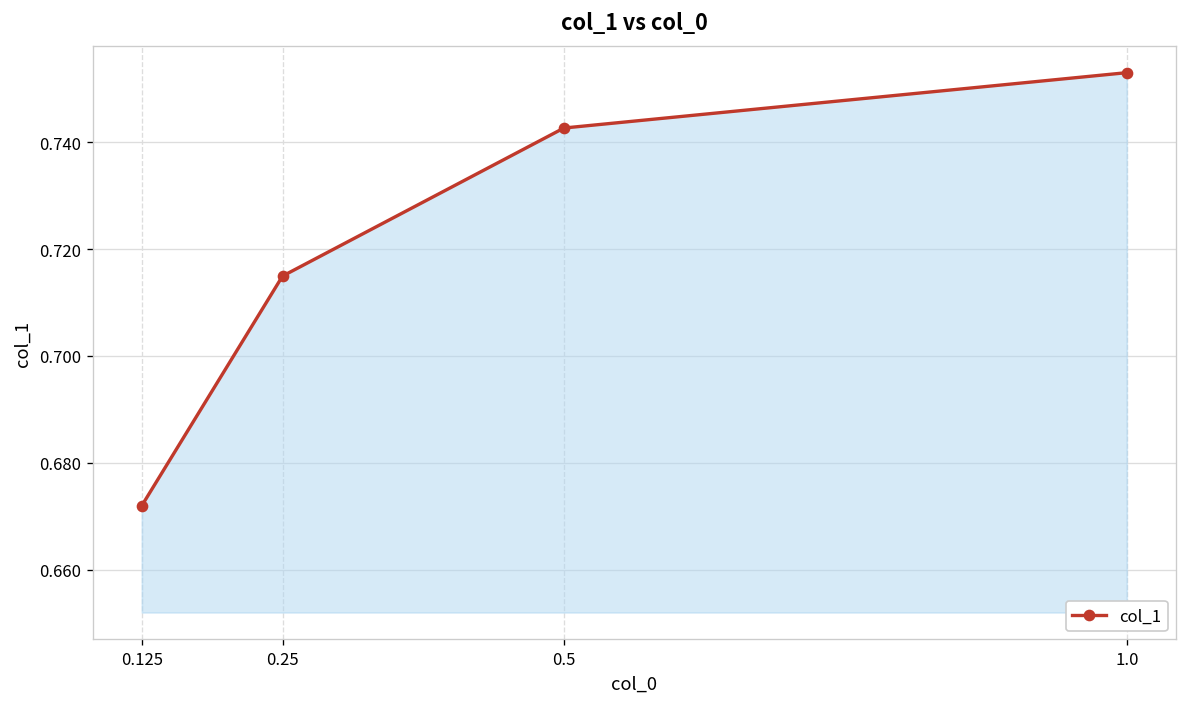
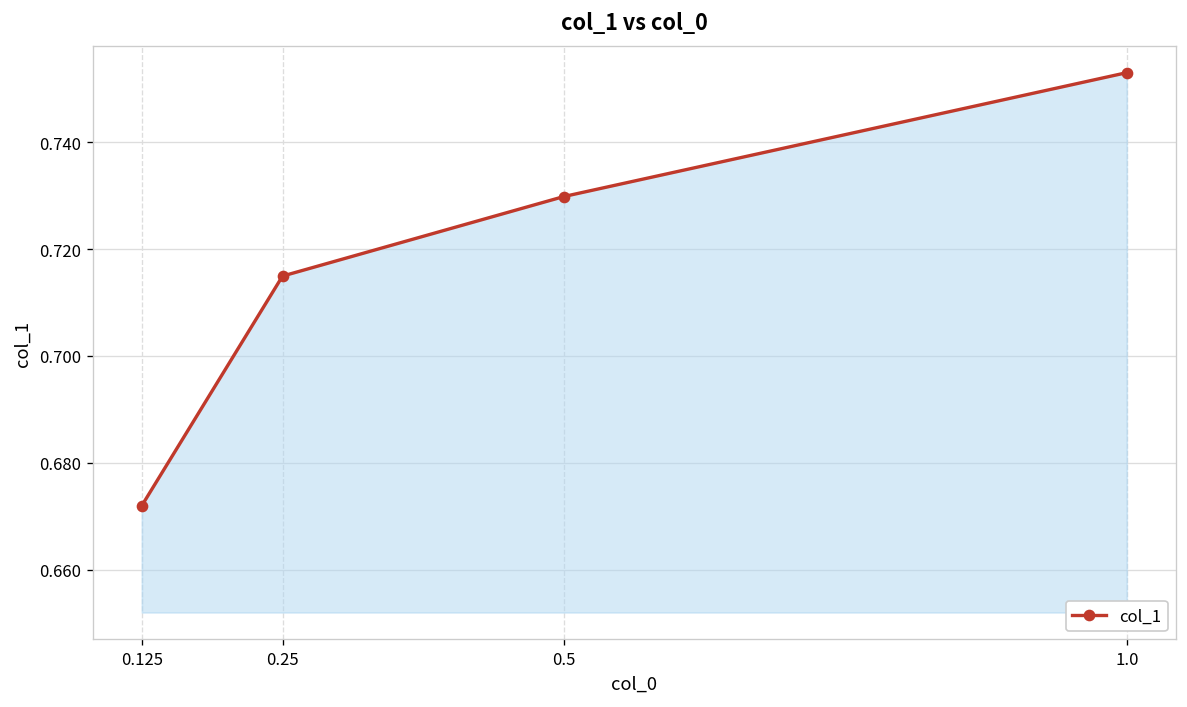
  {
    "0.125": 0.672,
    "0.25": 0.715,
-   "0.5": 0.743,
+   "0.5": 0.730,
    "1.0": 0.753
  }
